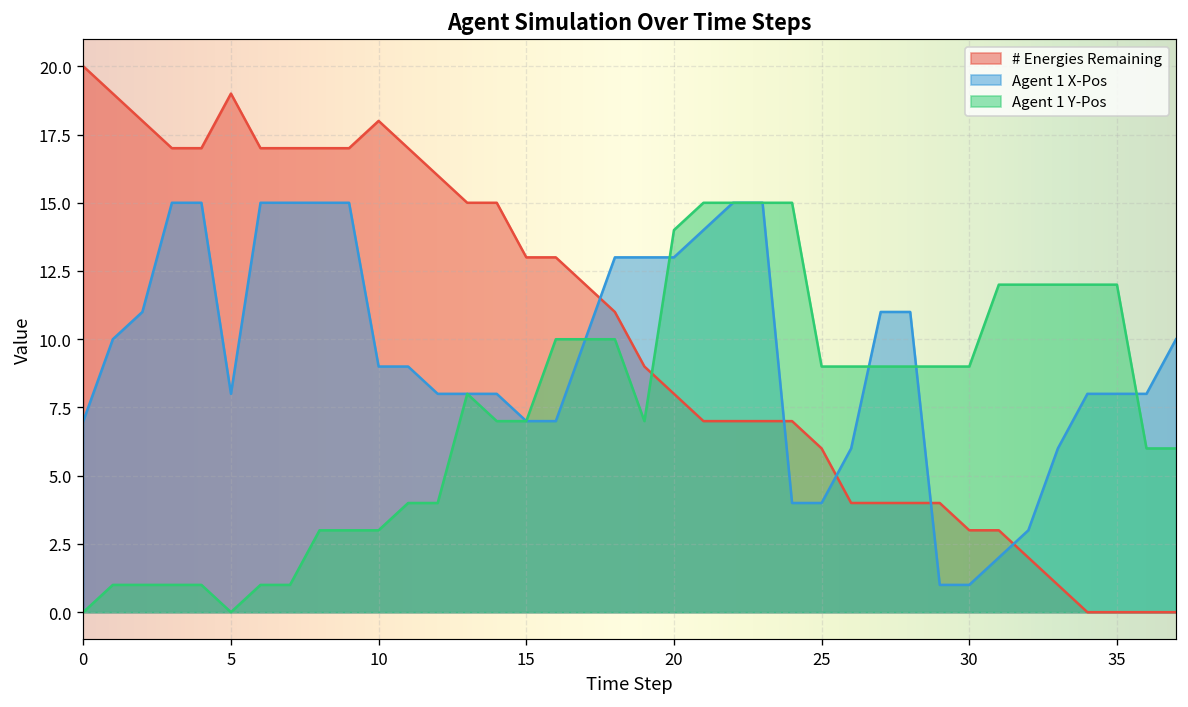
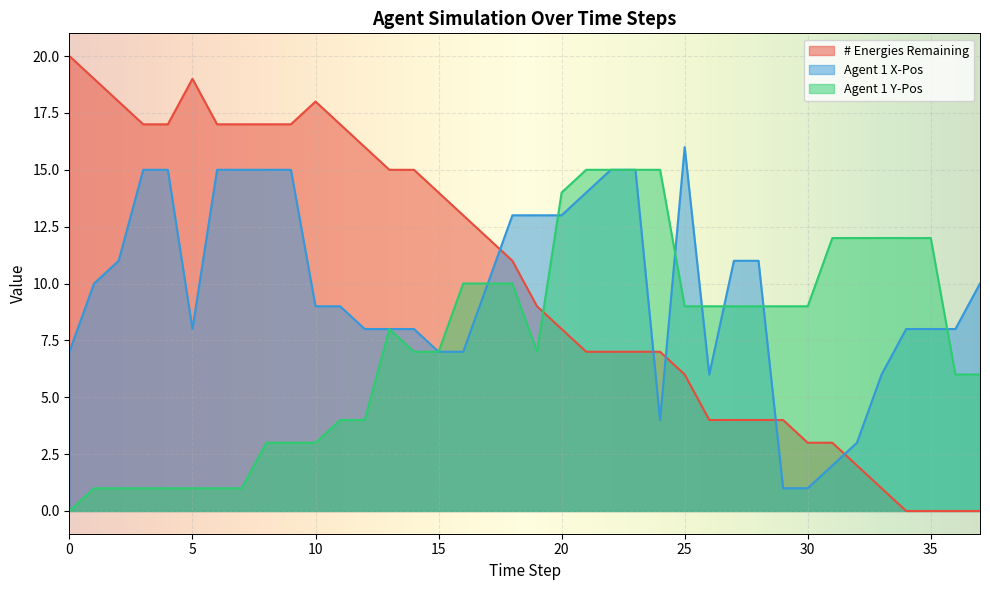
  {
    "# Energies Remaining": {
      "0": 20,
      "5": 19,
      "10": 18,
-     "15": 13,
+     "15": 14,
      "20": 8,
      "25": 6,
      "30": 3,
      "35": 0
    },
    "Agent 1 X-Pos": {
      "0": 7,
      "5": 8,
      "10": 9,
      "20": 13,
-     "25": 4,
+     "25": 16,
      "30": 1,
      "35": 8
    },
    "Agent 1 Y-Pos": {
      "0": 0,
-     "5": 0,
+     "5": 1,
      "10": 3,
      "20": 14,
      "25": 9,
      "30": 9,
      "35": 12
    }
  }
